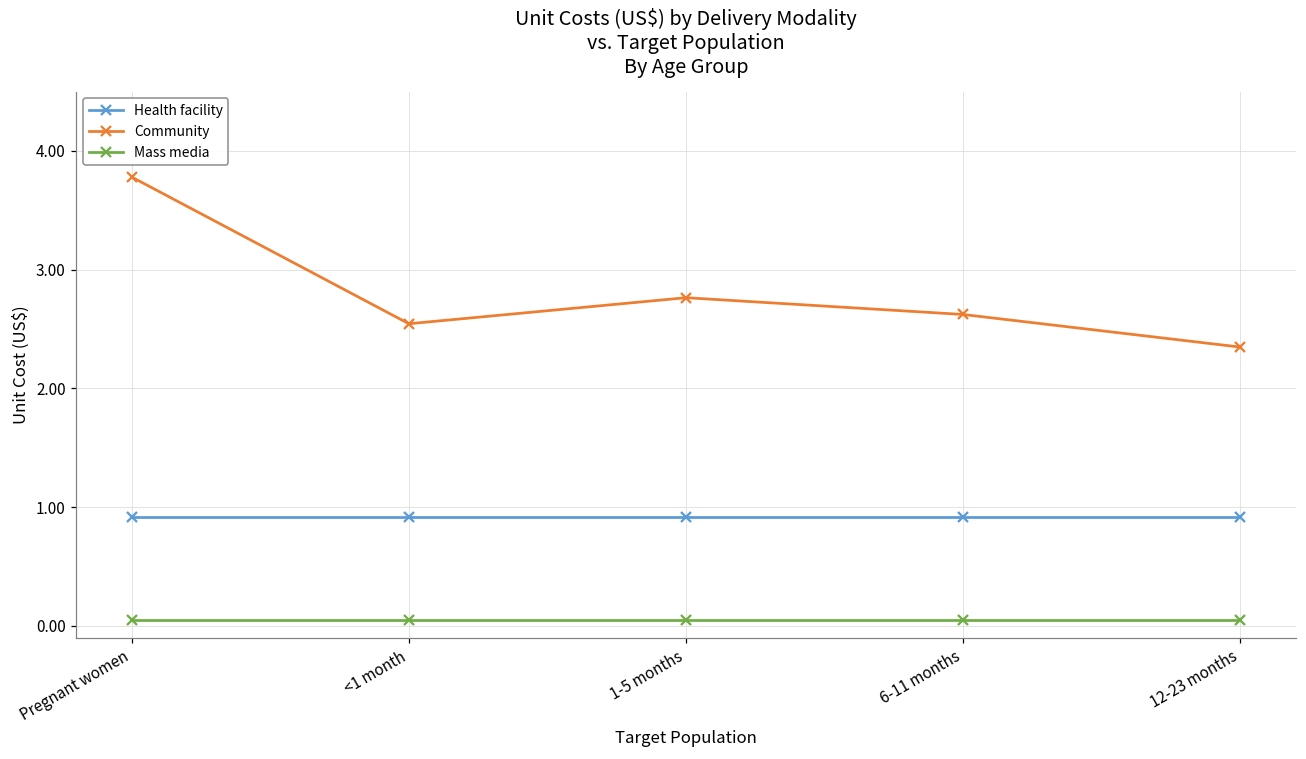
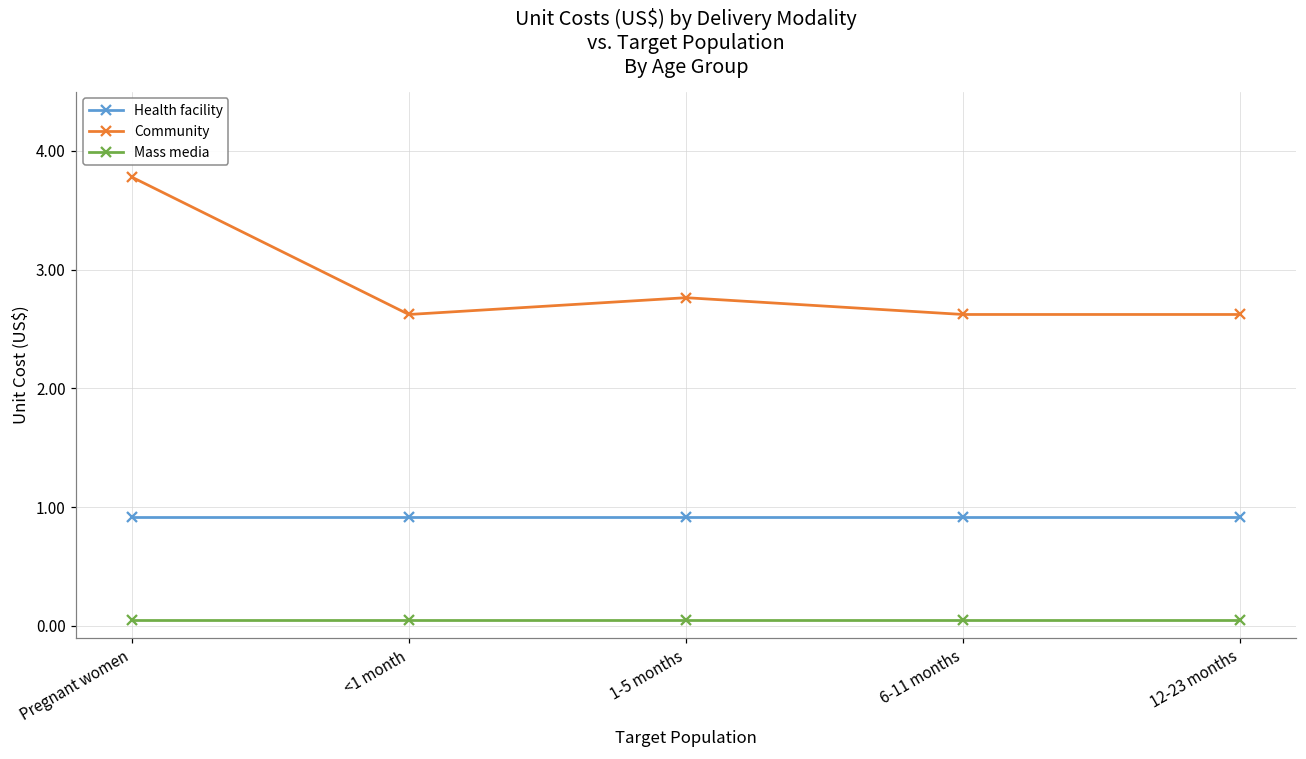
  {
    "Health facility": {
      "Pregnant women": 0.92,
      "<1 month": 0.92,
      "1-5 months": 0.92,
      "6-11 months": 0.92,
      "12-23 months": 0.92
    },
    "Community": {
      "Pregnant women": 3.78,
-     "<1 month": 2.54,
+     "<1 month": 2.62,
      "1-5 months": 2.76,
      "6-11 months": 2.62,
-     "12-23 months": 2.35
+     "12-23 months": 2.62
    },
    "Mass media": {
      "Pregnant women": 0.05,
      "<1 month": 0.05,
      "1-5 months": 0.05,
      "6-11 months": 0.05,
      "12-23 months": 0.05
    }
  }
